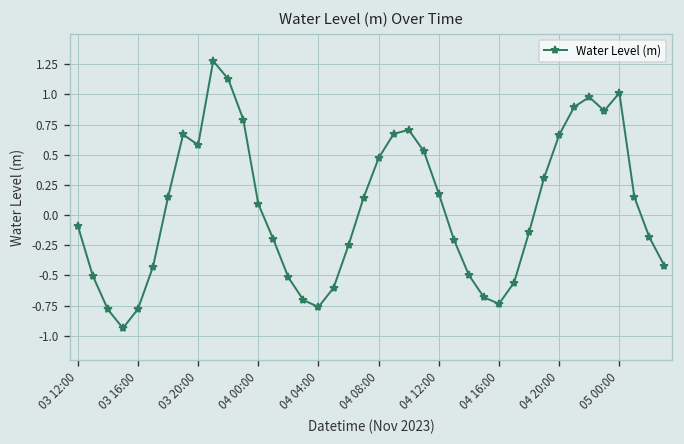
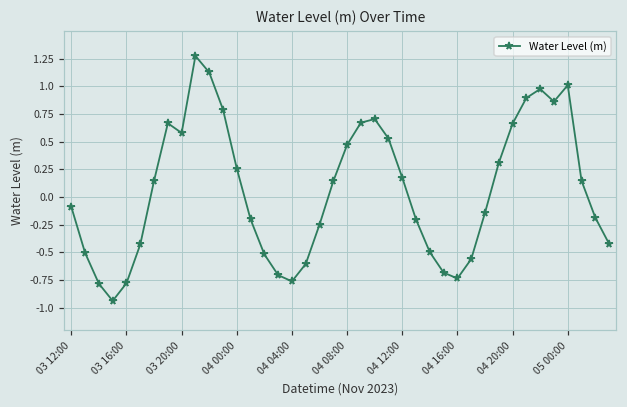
  {
    "03 12:00": -0.09,
    "03 16:00": -0.78,
    "03 20:00": 0.58,
-   "04 00:00": 0.09,
+   "04 00:00": 0.26,
    "04 04:00": -0.76,
    "04 08:00": 0.47,
    "04 12:00": 0.18,
    "04 16:00": -0.73,
    "04 20:00": 0.66,
    "05 00:00": 1.01
  }
